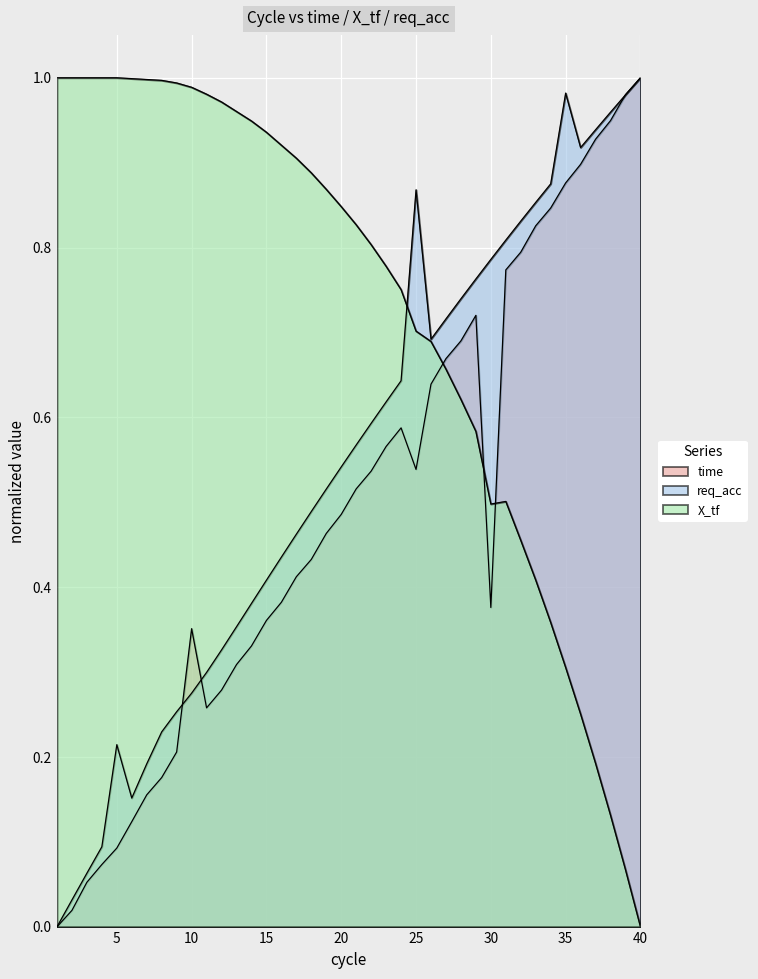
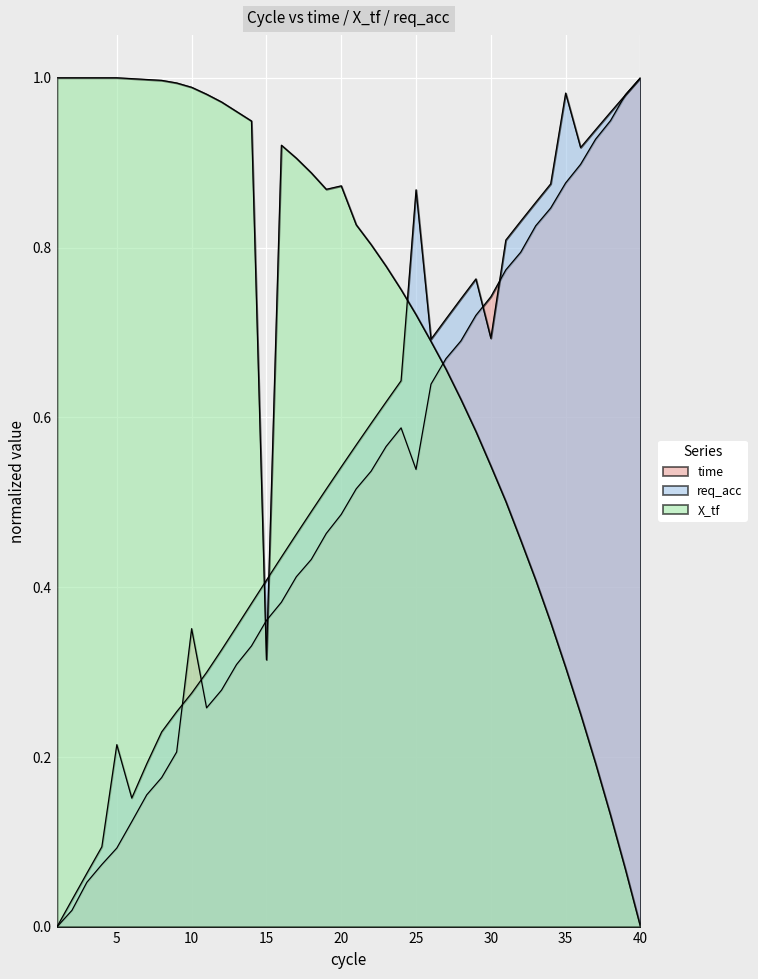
  {
    "time": {
      "5": 0.09,
      "10": 0.35,
      "15": 0.36,
      "20": 0.49,
      "25": 0.54,
-     "30": 0.38,
+     "30": 0.74,
      "35": 0.88
    },
    "req_acc": {
      "5": 0.21,
      "10": 0.28,
      "15": 0.41,
      "20": 0.54,
      "25": 0.87,
-     "30": 0.79,
+     "30": 0.69,
      "35": 0.98
    },
    "X_tf": {
      "5": 1.00,
      "10": 0.99,
-     "15": 0.94,
-     "20": 0.85,
-     "25": 0.70,
-     "30": 0.50,
+     "15": 0.31,
+     "20": 0.87,
+     "25": 0.72,
+     "30": 0.54,
      "35": 0.31,
      "40": 0.00
    }
  }
